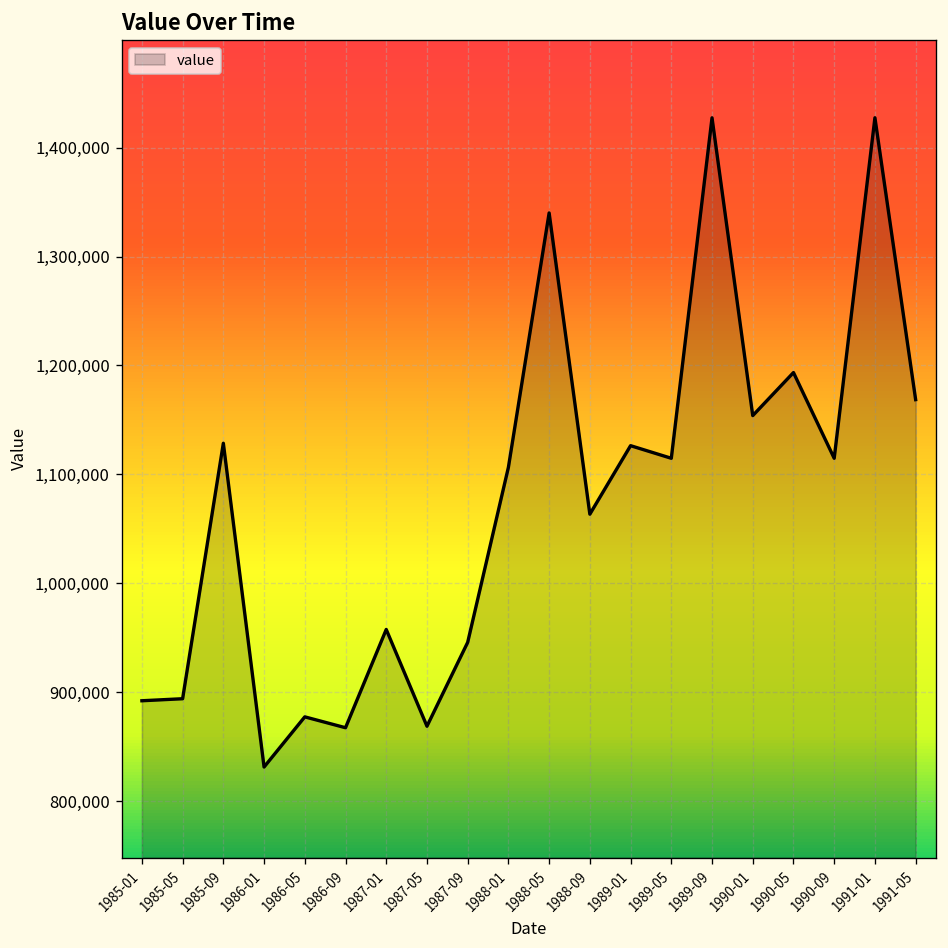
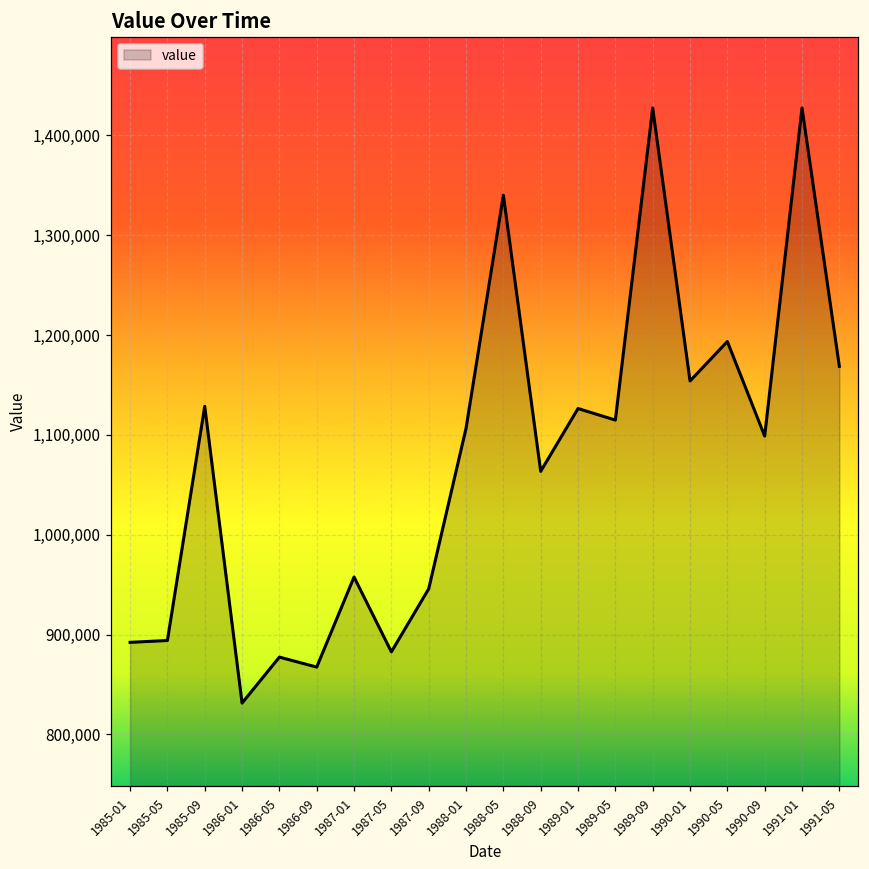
  {
    "1985-01": "890,000",
    "1985-05": "890,000",
    "1985-09": "1,130,000",
    "1986-01": "830,000",
    "1986-05": "880,000",
    "1986-09": "870,000",
    "1987-01": "960,000",
-   "1987-05": "870,000",
+   "1987-05": "880,000",
    "1987-09": "950,000",
    "1988-01": "1,110,000",
    "1988-05": "1,340,000",
    "1988-09": "1,060,000",
    "1989-01": "1,130,000",
    "1989-05": "1,110,000",
    "1989-09": "1,430,000",
    "1990-01": "1,150,000",
    "1990-05": "1,190,000",
-   "1990-09": "1,110,000",
+   "1990-09": "1,100,000",
    "1991-01": "1,430,000",
    "1991-05": "1,170,000"
  }
